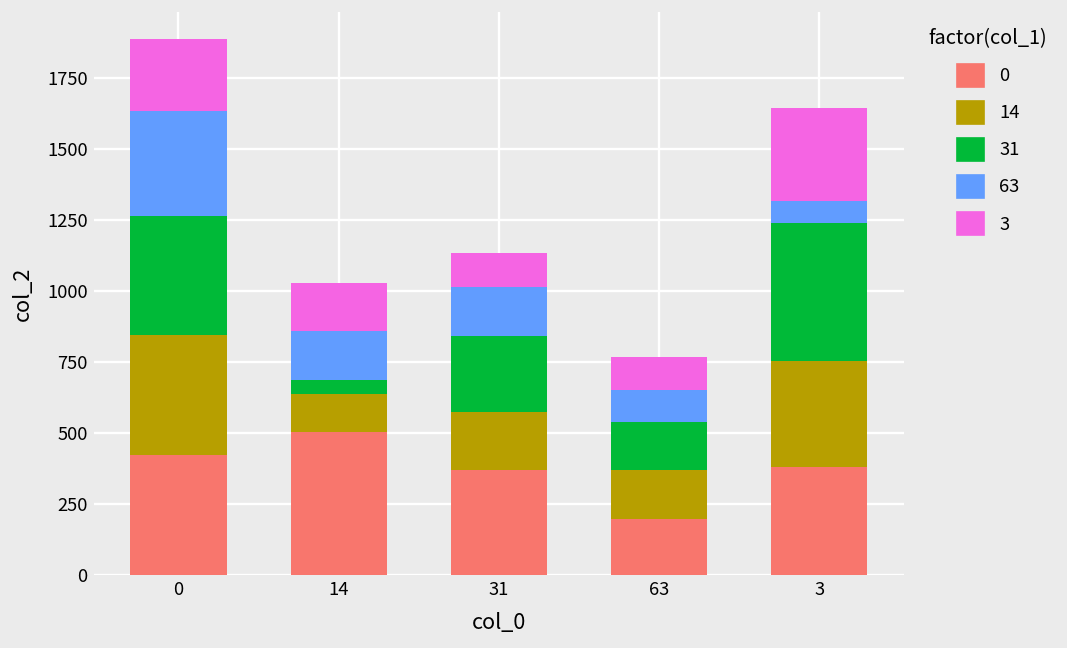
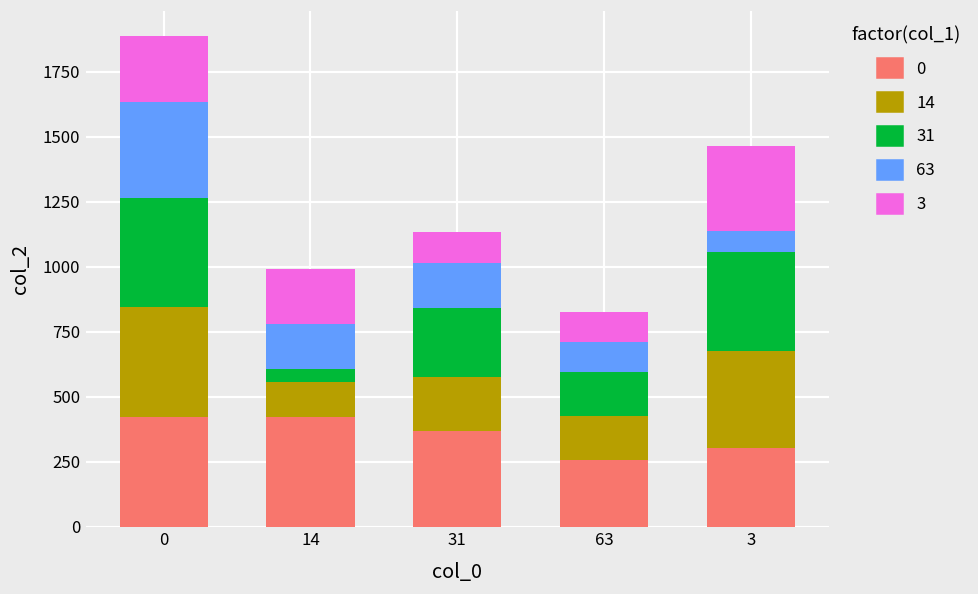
  {
    "0": {
      "0": 420,
-     "14": 500,
+     "14": 420,
      "31": 370,
-     "63": 200,
-     "3": 380
+     "63": 260,
+     "3": 300
    },
    "14": {
      "0": 420,
      "14": 140,
      "31": 210,
      "63": 170,
      "3": 370
    },
    "31": {
      "0": 420,
      "14": 50,
      "31": 270,
      "63": 170,
-     "3": 490
+     "3": 380
    },
    "63": {
      "0": 370,
      "14": 170,
      "31": 170,
      "63": 120,
      "3": 80
    },
    "3": {
      "0": 260,
-     "14": 170,
+     "14": 210,
      "31": 120,
      "63": 120,
      "3": 330
    }
  }
